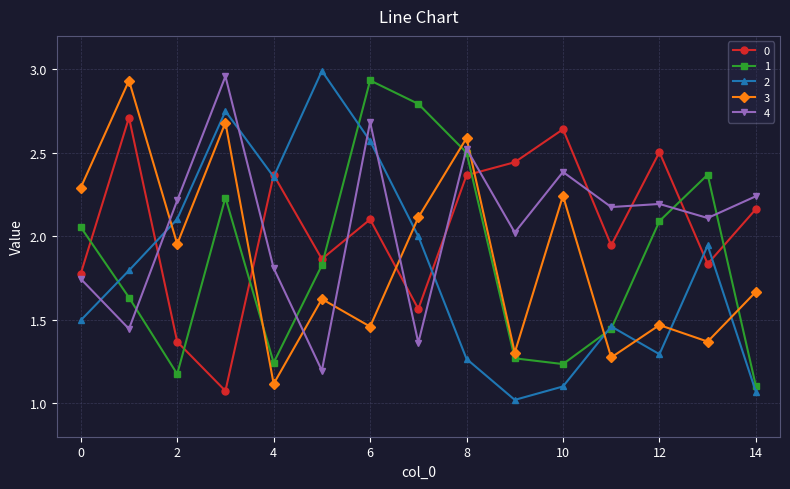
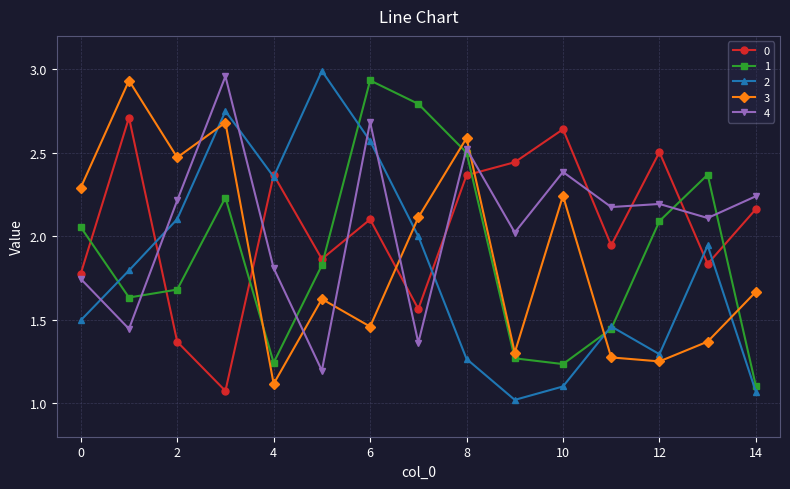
  {
    "0": {
      "0": 1.78,
      "2": 1.37,
      "6": 2.10,
      "8": 2.37,
      "10": 2.64,
      "12": 2.50,
      "14": 2.16
    },
    "1": {
      "0": 2.05,
-     "2": 1.18,
+     "2": 1.68,
      "4": 1.24,
      "6": 2.93,
      "8": 2.50,
      "10": 1.23,
      "12": 2.09,
      "14": 1.10
    },
    "2": {
      "0": 1.50,
      "2": 2.10,
      "6": 2.57,
      "8": 1.27,
      "10": 1.10,
      "12": 1.29,
      "14": 1.07
    },
    "3": {
      "0": 2.29,
-     "2": 1.95,
+     "2": 2.47,
      "4": 1.12,
      "6": 1.46,
      "8": 2.59,
      "10": 2.24,
-     "12": 1.47,
+     "12": 1.25,
      "14": 1.67
    },
    "4": {
      "0": 1.75,
      "2": 2.21,
      "4": 1.81,
      "6": 2.68,
      "8": 2.52,
      "10": 2.39,
      "12": 2.19,
      "14": 2.24
    }
  }
